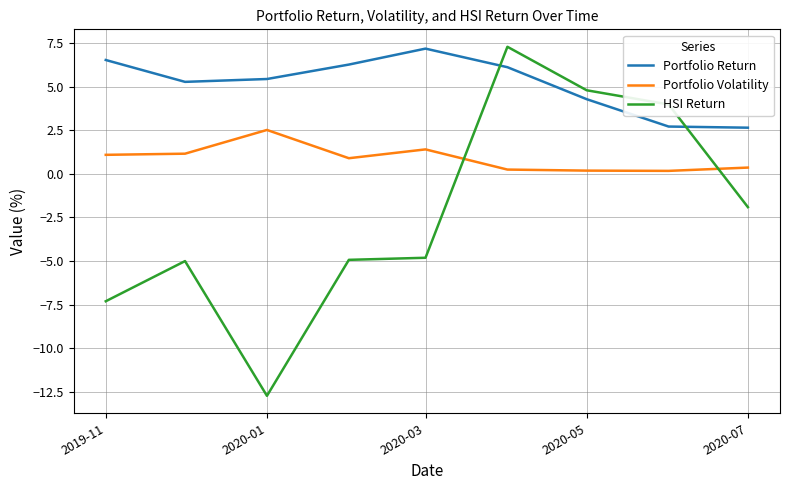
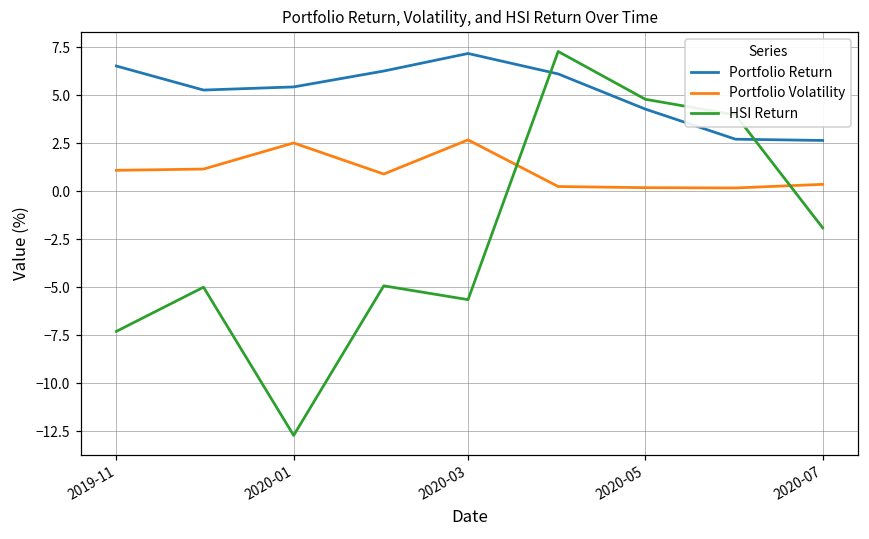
  {
    "Portfolio Return": {
      "2019-11": 6.5,
      "2020-01": 5.4,
      "2020-03": 7.2,
      "2020-05": 4.3,
      "2020-07": 2.6
    },
    "Portfolio Volatility": {
      "2019-11": 1.1,
      "2020-01": 2.5,
-     "2020-03": 1.4,
+     "2020-03": 2.7,
      "2020-05": 0.2,
      "2020-07": 0.4
    },
    "HSI Return": {
      "2019-11": -7.3,
      "2020-01": -12.7,
-     "2020-03": -4.8,
+     "2020-03": -5.7,
      "2020-05": 4.8,
      "2020-07": -1.9
    }
  }
